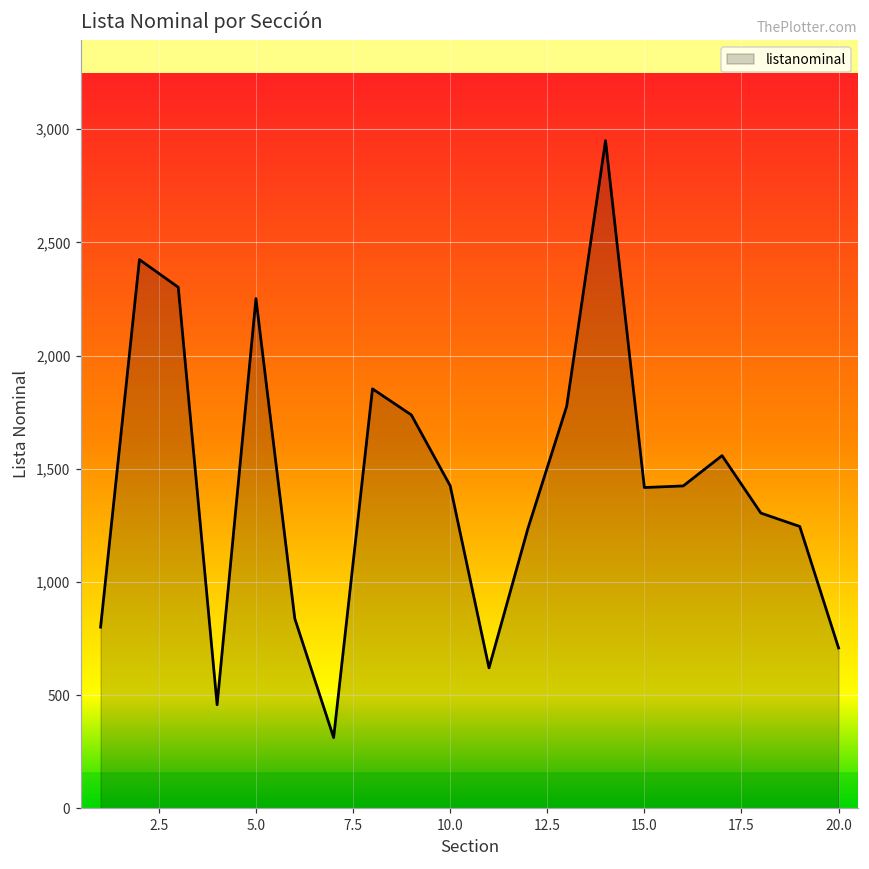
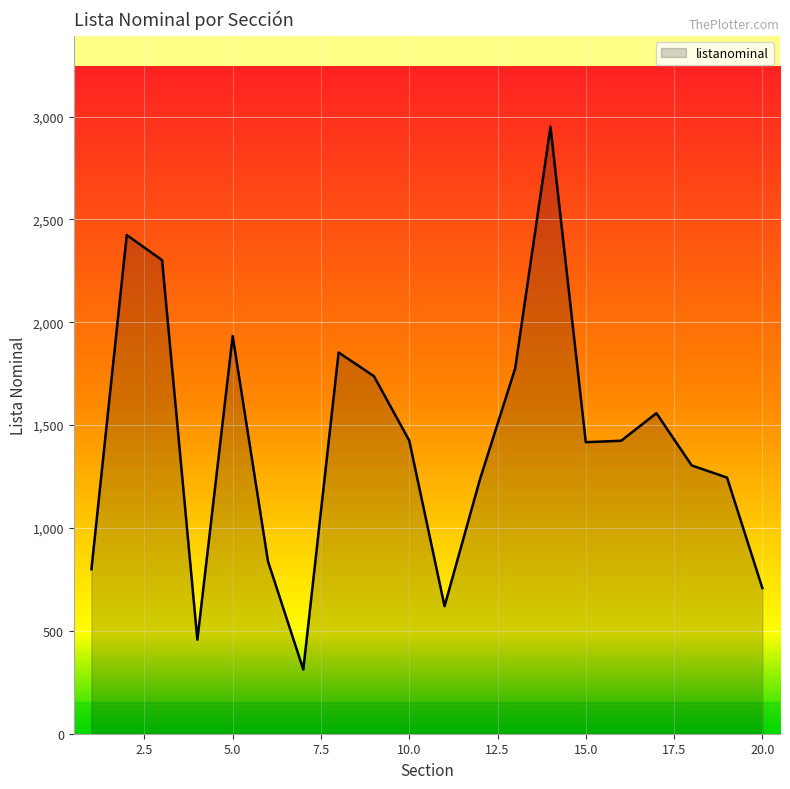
  {
-   "5.0": "2,250",
+   "5.0": "1,930",
    "10.0": "1,430",
    "15.0": "1,420",
    "20.0": "710"
  }
